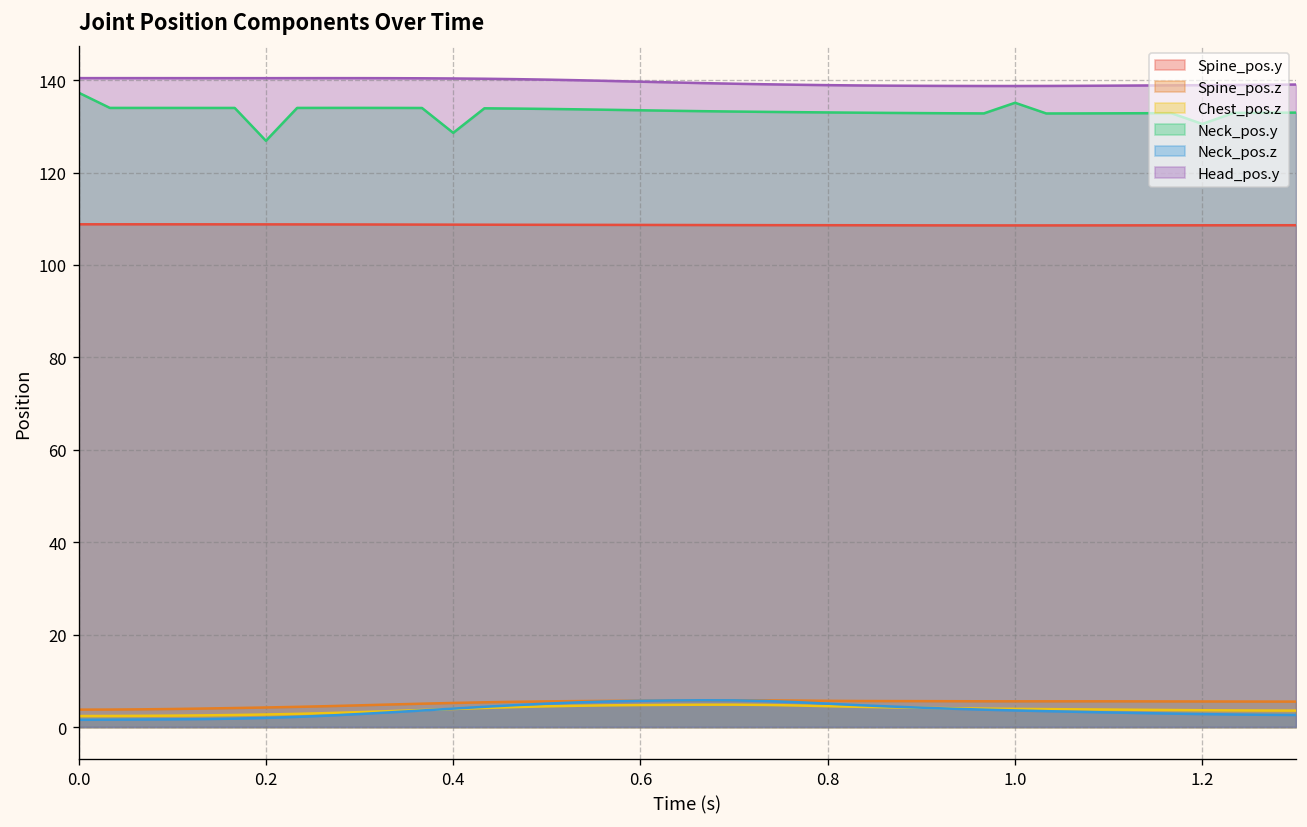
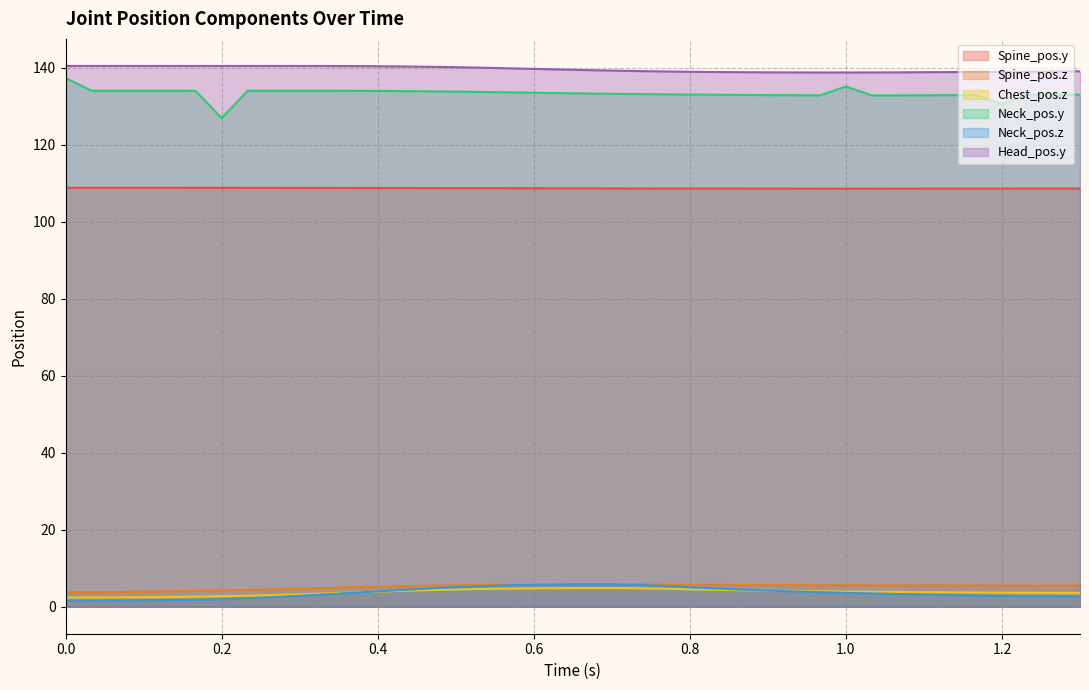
  {
    "Neck_pos.y": {
      "0.0": 137,
      "0.2": 127,
-     "0.4": 129,
+     "0.4": 134,
      "0.6": 133,
      "0.8": 133,
      "1.0": 135
    },
    "Neck_pos.z": {
      "0.0": 2,
      "0.2": 2,
      "1.2": 3
    },
    "Head_pos.y": {
      "0.0": 140,
      "0.2": 140,
      "0.4": 140,
      "0.6": 140,
      "0.8": 139,
      "1.0": 139
    }
  }
